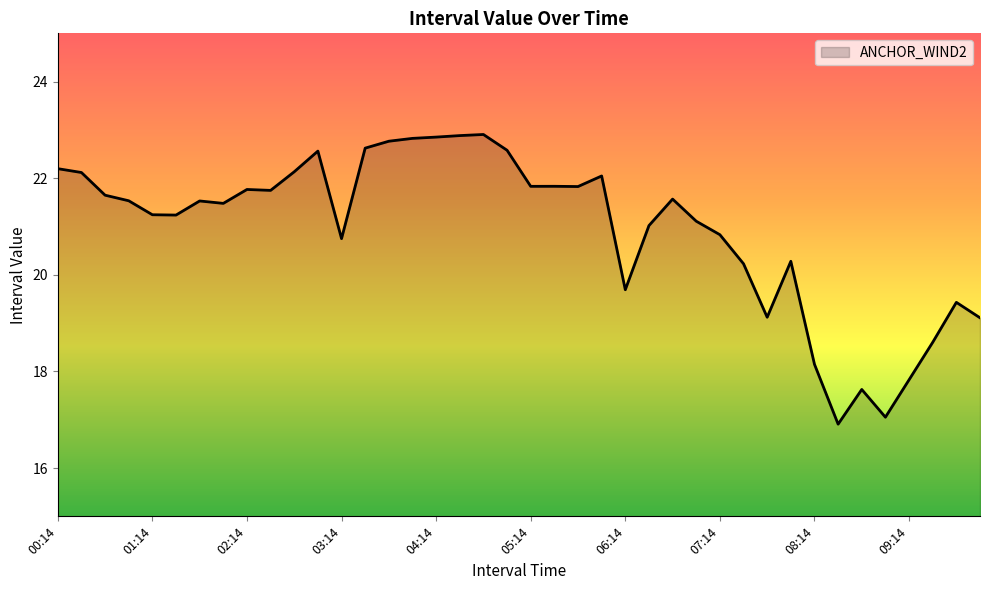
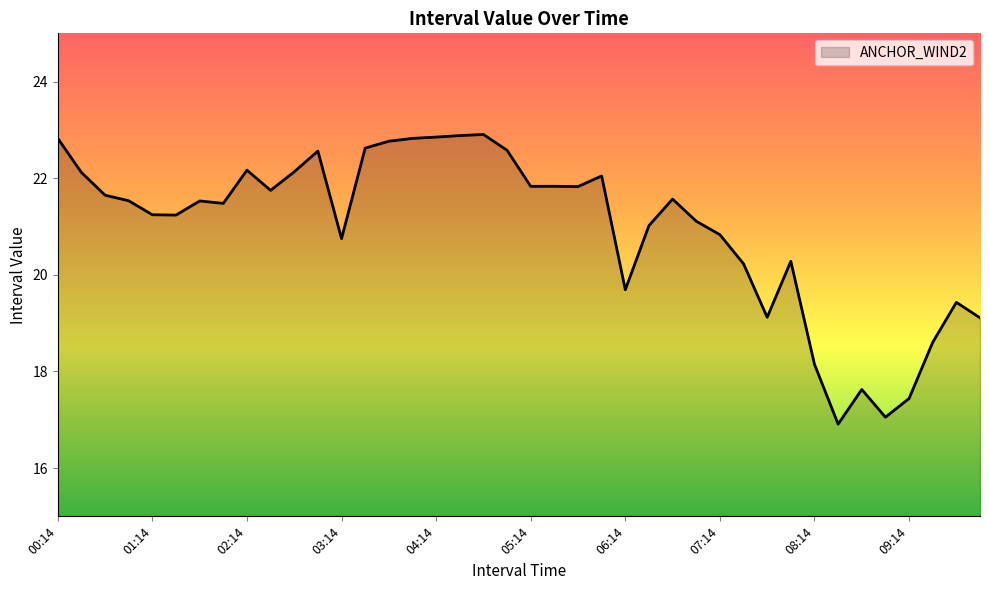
  {
-   "00:14": 22.2,
+   "00:14": 22.8,
    "01:14": 21.2,
-   "02:14": 21.8,
+   "02:14": 22.2,
    "03:14": 20.7,
    "04:14": 22.9,
    "05:14": 21.8,
    "06:14": 19.7,
    "07:14": 20.8,
    "08:14": 18.1,
-   "09:14": 17.8
+   "09:14": 17.4
  }
